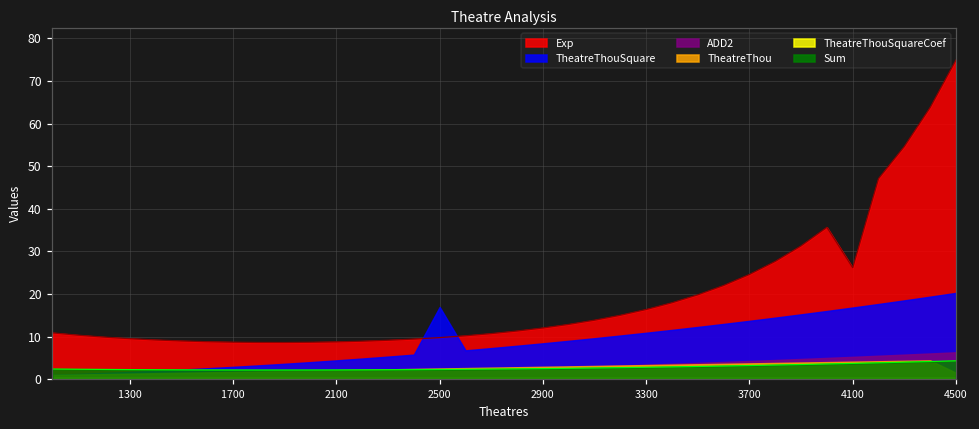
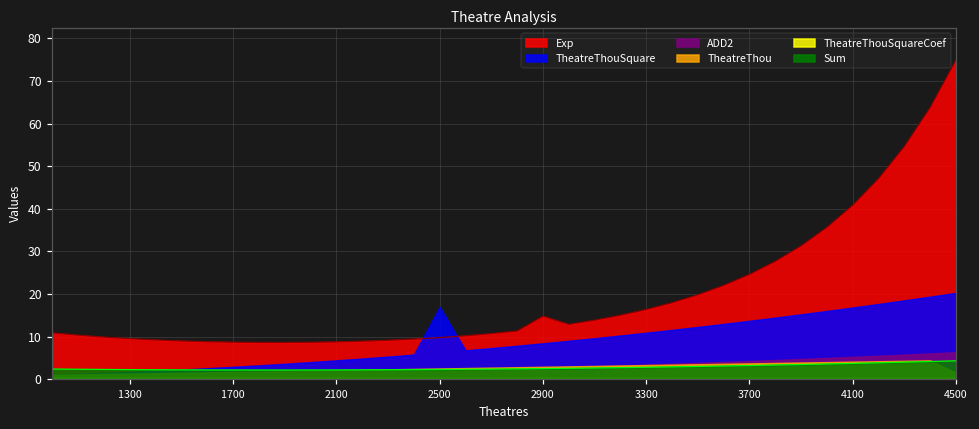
  {
    "Exp": {
      "1300": 10,
      "1700": 9,
      "2100": 9,
      "2500": 10,
-     "2900": 12,
+     "2900": 15,
      "3300": 16,
      "3700": 25,
-     "4100": 26,
+     "4100": 41,
      "4500": 75
    },
    "TheatreThouSquare": {
      "1700": 3,
      "2100": 4,
      "2500": 17,
      "2900": 8,
      "3300": 11,
      "3700": 14,
      "4100": 17,
      "4500": 20
    },
    "ADD2": {
      "2100": 1,
      "4100": 5,
      "4500": 6
    },
    "TheatreThou": {
      "4500": 2
    },
    "Sum": {
      "4500": 4
    }
  }
